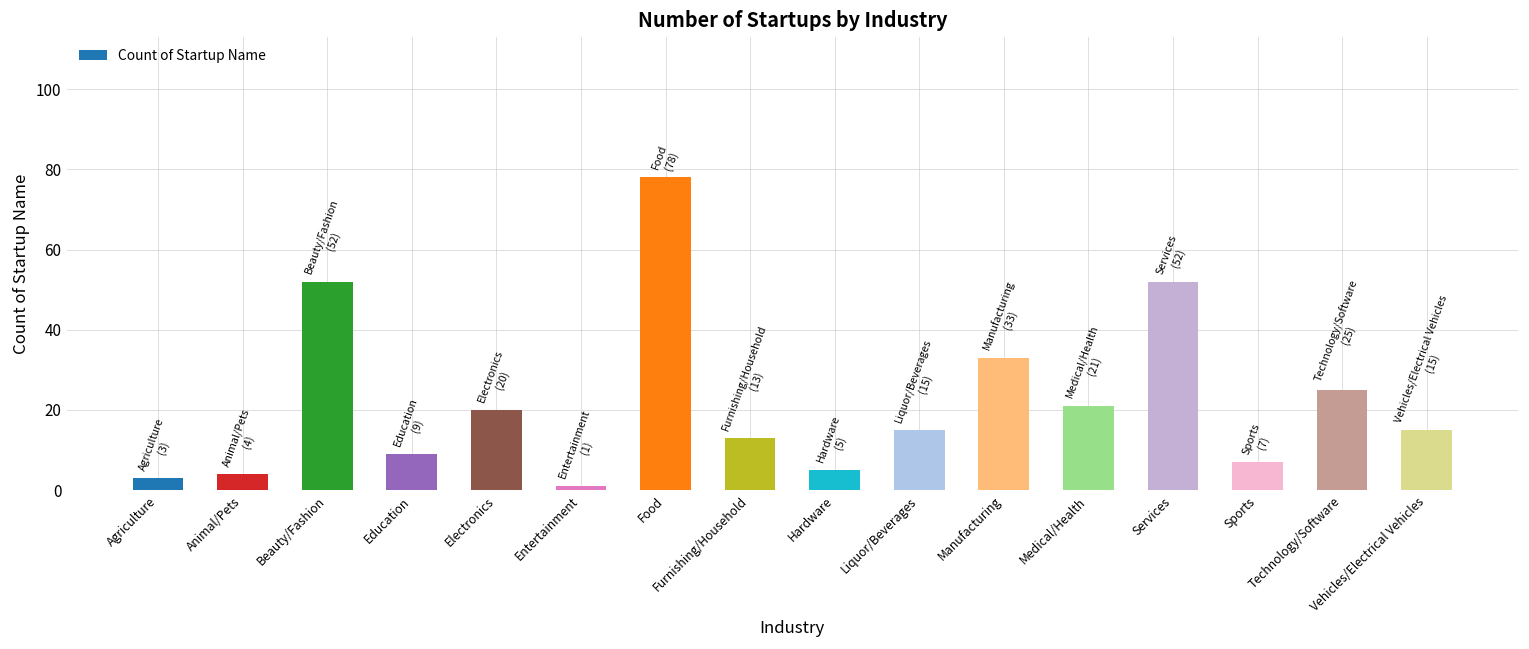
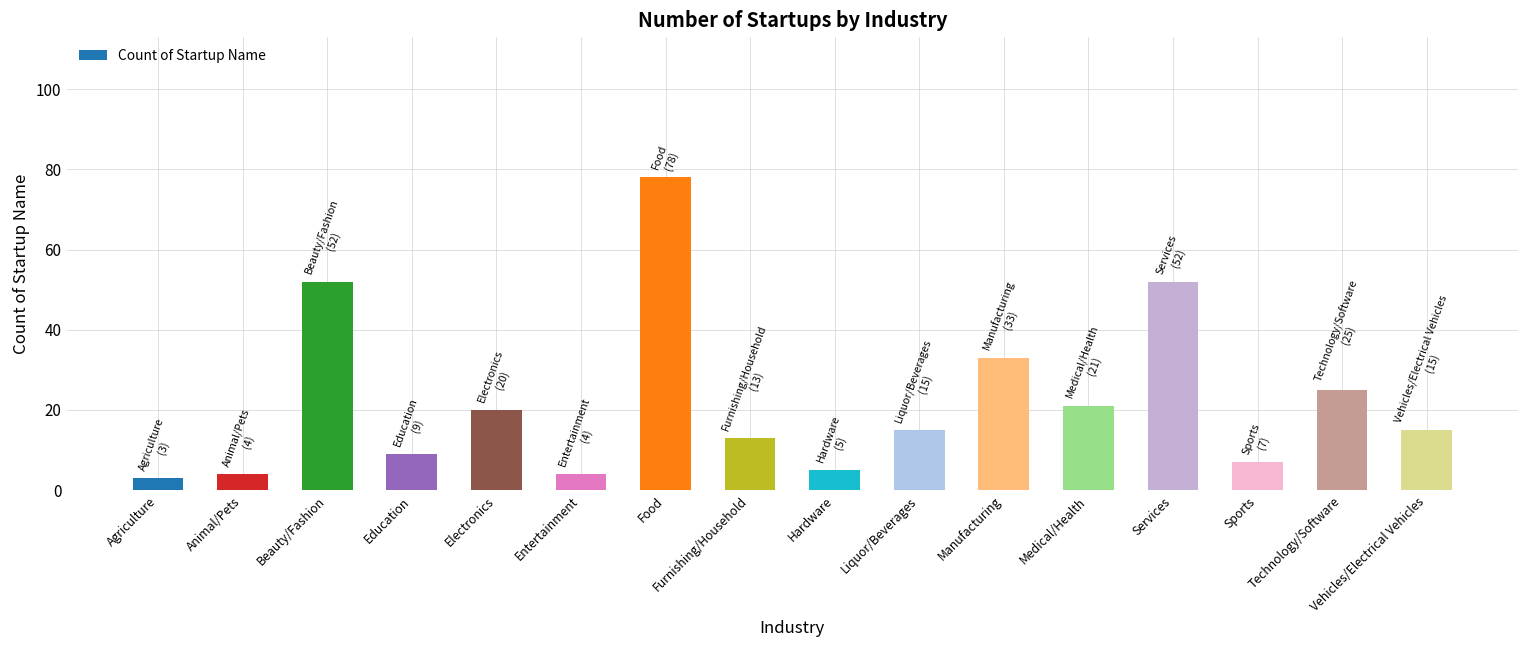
  {
    "Agriculture": "(3)",
    "Animal/Pets": "(4)",
    "Beauty/Fashion": "(52)",
    "Education": "(9)",
    "Electronics": "(20)",
-   "Entertainment": "(1)",
+   "Entertainment": "(4)",
    "Food": "(78)",
    "Furnishing/Household": "(13)",
    "Hardware": "(5)",
    "Liquor/Beverages": "(15)",
    "Manufacturing": "(33)",
    "Medical/Health": "(21)",
    "Services": "(52)",
    "Sports": "(7)",
    "Technology/Software": "(25)",
    "Vehicles/Electrical Vehicles": "(15)"
  }
